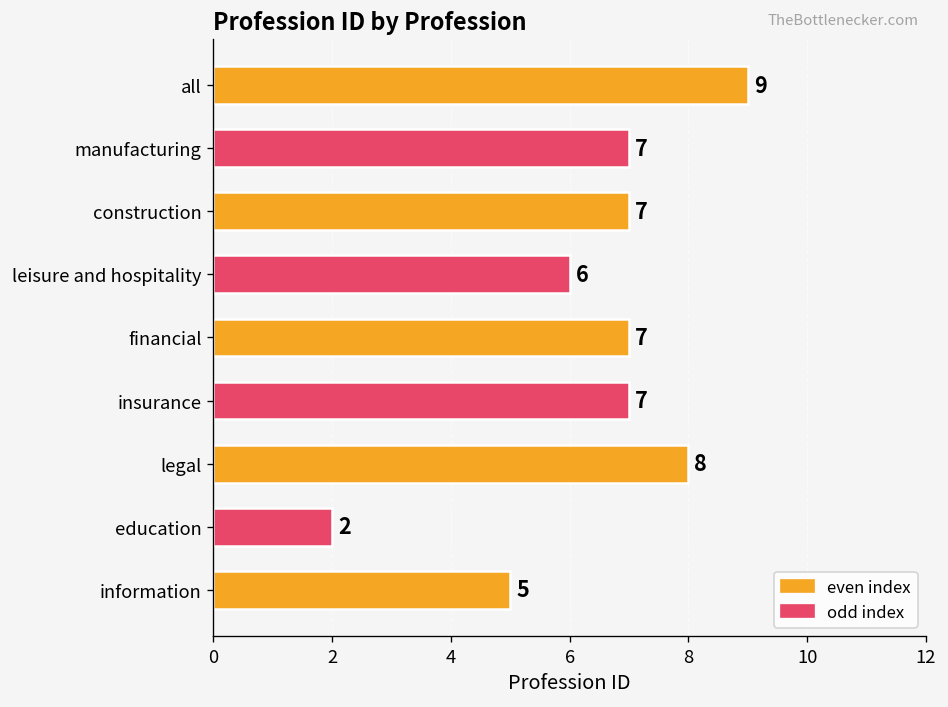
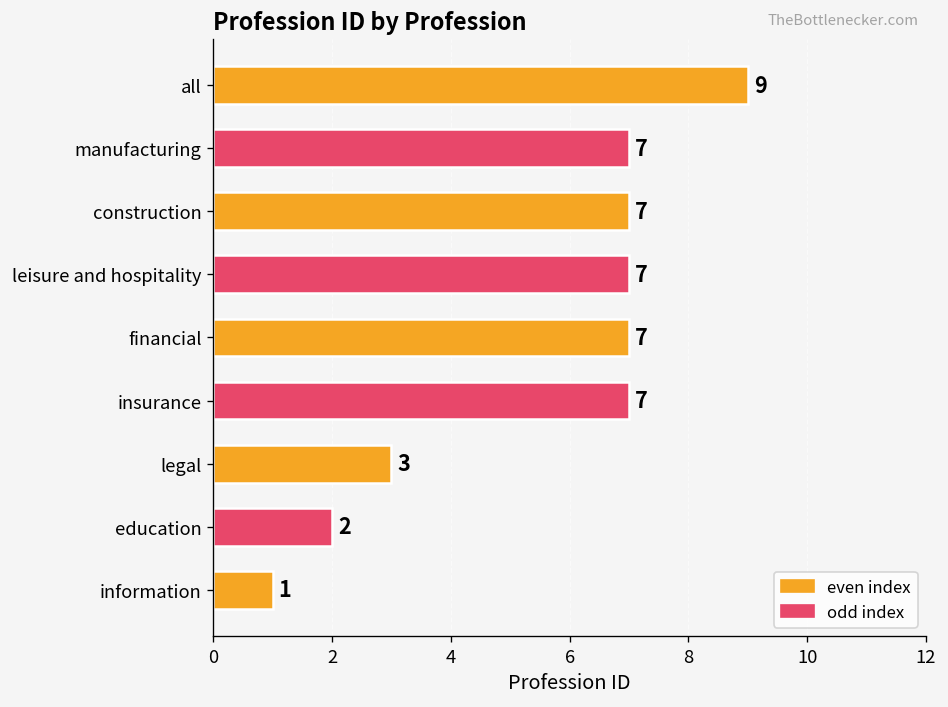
  {
    "all": 9,
    "manufacturing": 7,
    "construction": 7,
-   "leisure and hospitality": 6,
+   "leisure and hospitality": 7,
    "financial": 7,
    "insurance": 7,
-   "legal": 8,
+   "legal": 3,
    "education": 2,
-   "information": 5
+   "information": 1
  }
